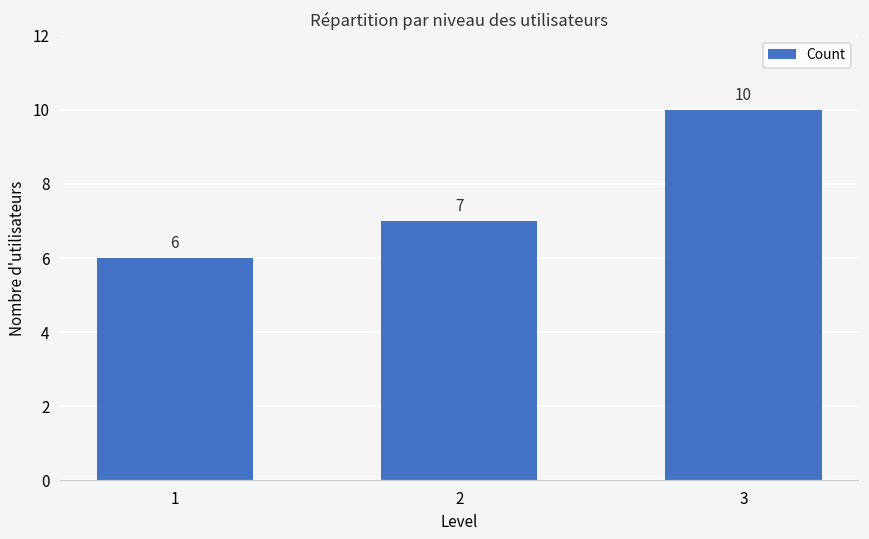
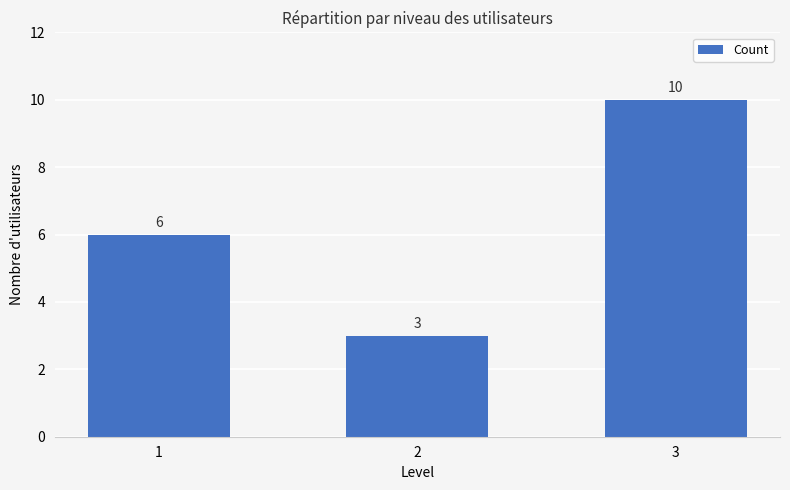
  {
    "1": 6,
-   "2": 7,
+   "2": 3,
    "3": 10
  }
